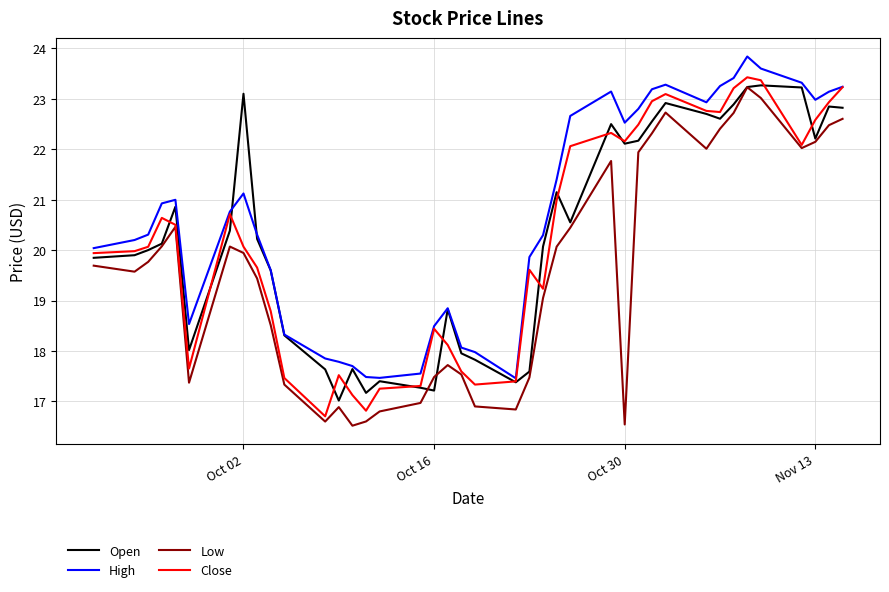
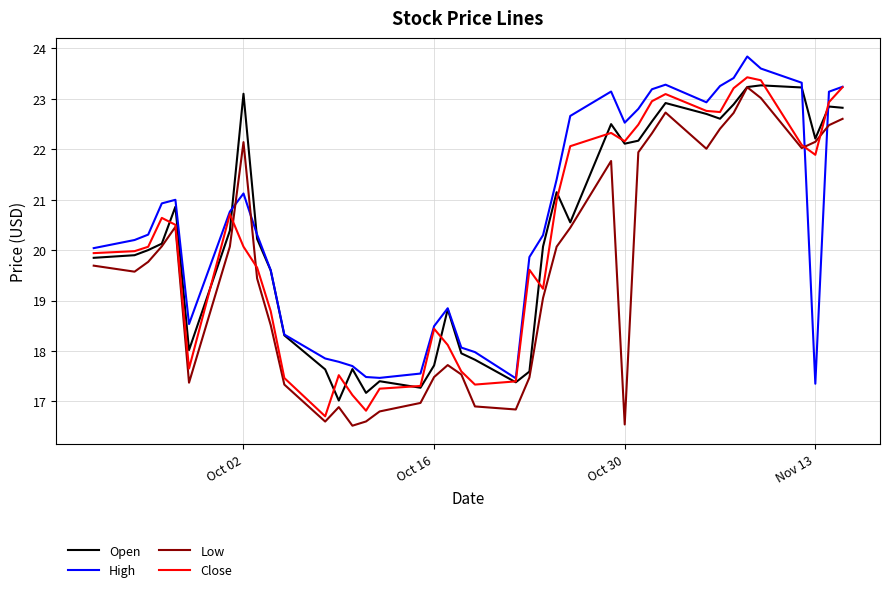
  {
    "Open": {
      "Oct 02": 23.1,
-     "Oct 16": 17.2,
+     "Oct 16": 17.7,
      "Nov 13": 22.2
    },
    "High": {
      "Oct 02": 21.1,
      "Oct 16": 18.5,
      "Oct 30": 22.5,
-     "Nov 13": 23.0
+     "Nov 13": 17.4
    },
    "Low": {
-     "Oct 02": 19.9,
+     "Oct 02": 22.1,
      "Oct 16": 17.5,
      "Oct 30": 16.5,
      "Nov 13": 22.1
    },
    "Close": {
      "Oct 02": 20.1,
      "Oct 16": 18.4,
-     "Nov 13": 22.6
+     "Nov 13": 21.9
    }
  }
